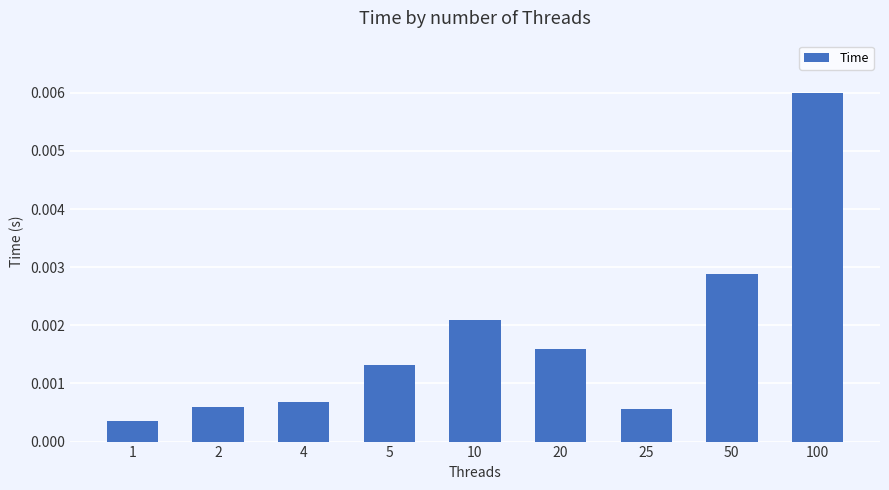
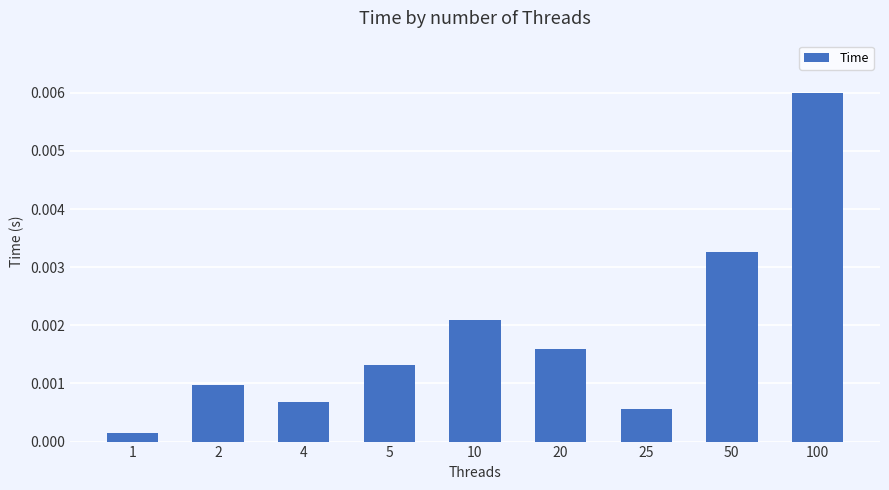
  {
-   "1": 0.0004,
-   "2": 0.0006,
+   "1": 0.0001,
+   "2": 0.0010,
    "4": 0.0007,
    "5": 0.0013,
    "10": 0.0021,
    "20": 0.0016,
    "25": 0.0006,
-   "50": 0.0029,
+   "50": 0.0033,
    "100": 0.0060
  }
